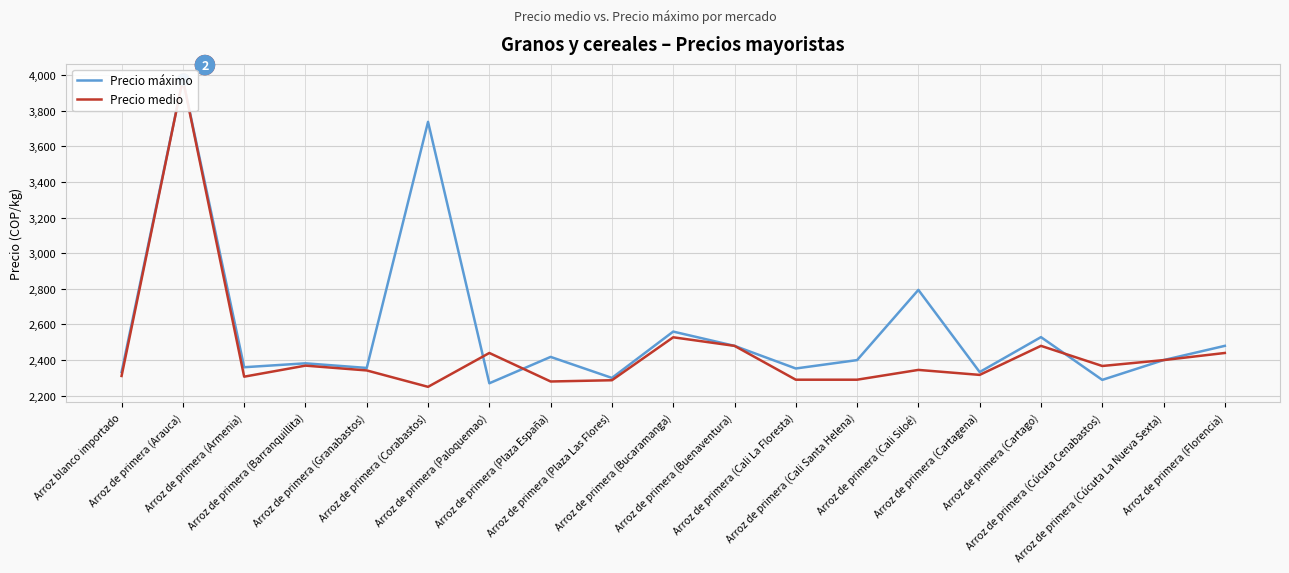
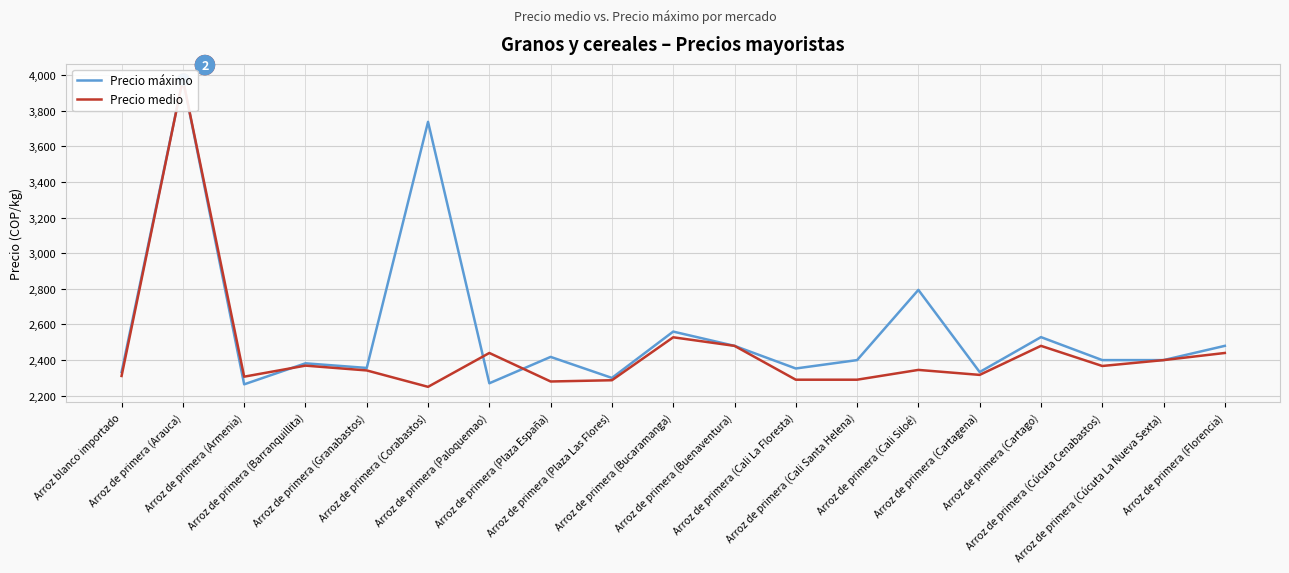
  {
    "Precio máximo": {
      "Arroz blanco importado": "2,330",
-     "Arroz de primera (Armenia)": "2,360",
+     "Arroz de primera (Armenia)": "2,260",
      "Arroz de primera (Corabastos)": "3,740",
      "Arroz de primera (Paloquemao)": "2,270",
      "Arroz de primera (Plaza España)": "2,420",
      "Arroz de primera (Bucaramanga)": "2,560",
      "Arroz de primera (Cali La Floresta)": "2,350",
      "Arroz de primera (Cali Santa Helena)": "2,400",
      "Arroz de primera (Cali Siloé)": "2,790",
      "Arroz de primera (Cartagena)": "2,330",
      "Arroz de primera (Cartago)": "2,530",
-     "Arroz de primera (Cúcuta Cenabastos)": "2,290",
+     "Arroz de primera (Cúcuta Cenabastos)": "2,400",
      "Arroz de primera (Florencia)": "2,480"
    }
  }
